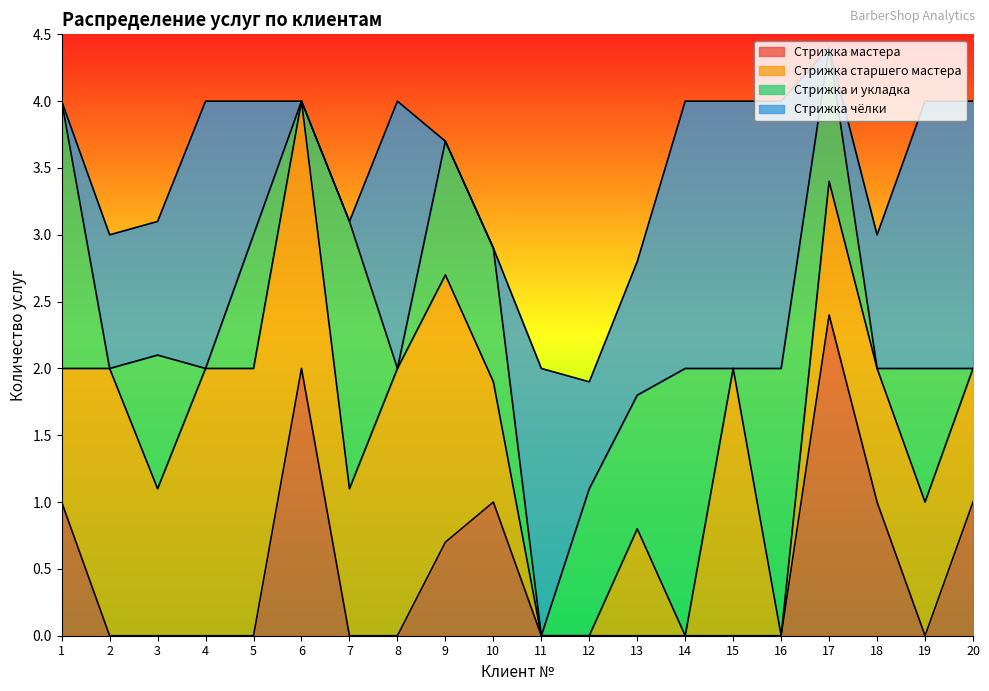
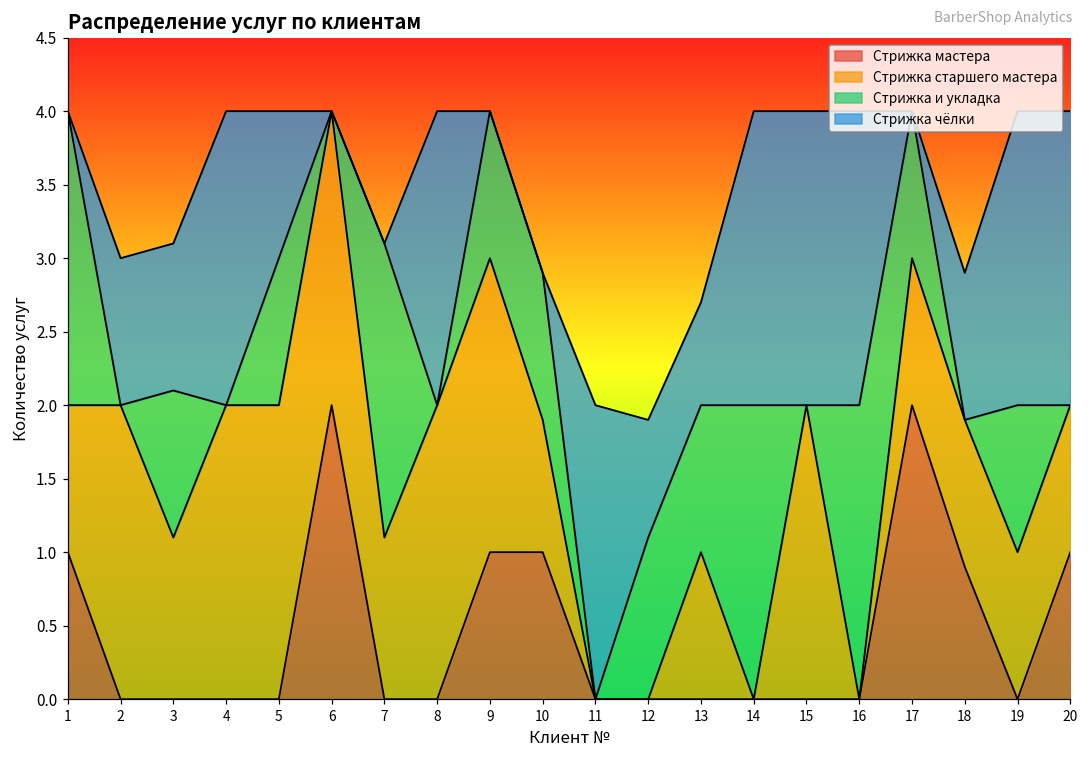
  {
    "Стрижка мастера": {
      "1": 1.0,
      "2": 0.0,
      "3": 0.0,
      "4": 0.0,
      "5": 0.0,
      "6": 2.0,
      "7": 0.0,
      "8": 0.0,
-     "9": 0.7,
+     "9": 1.0,
      "10": 1.0,
      "13": 0.0,
      "15": 0.0,
-     "17": 2.4,
-     "18": 1.0,
+     "17": 2.0,
+     "18": 0.9,
      "19": 0.0,
      "20": 1.0
    },
    "Стрижка старшего мастера": {
      "1": 1.0,
      "3": 1.1,
      "5": 2.0,
      "7": 1.1,
      "9": 2.0,
      "10": 0.9,
-     "13": 0.8,
+     "13": 1.0,
      "17": 1.0,
      "19": 1.0
    },
    "Стрижка и укладка": {
      "3": 1.0,
      "5": 1.0,
      "12": 1.1,
      "13": 1.0,
      "14": 2.0,
      "16": 2.0,
      "19": 1.0
    },
    "Стрижка чёлки": {
      "2": 1.0,
      "3": 1.0,
      "4": 2.0,
      "5": 1.0,
      "8": 2.0,
      "11": 2.0,
      "12": 0.8,
-     "13": 1.0,
+     "13": 0.7,
      "14": 2.0,
      "15": 2.0,
      "18": 1.0,
      "20": 2.0
    }
  }
